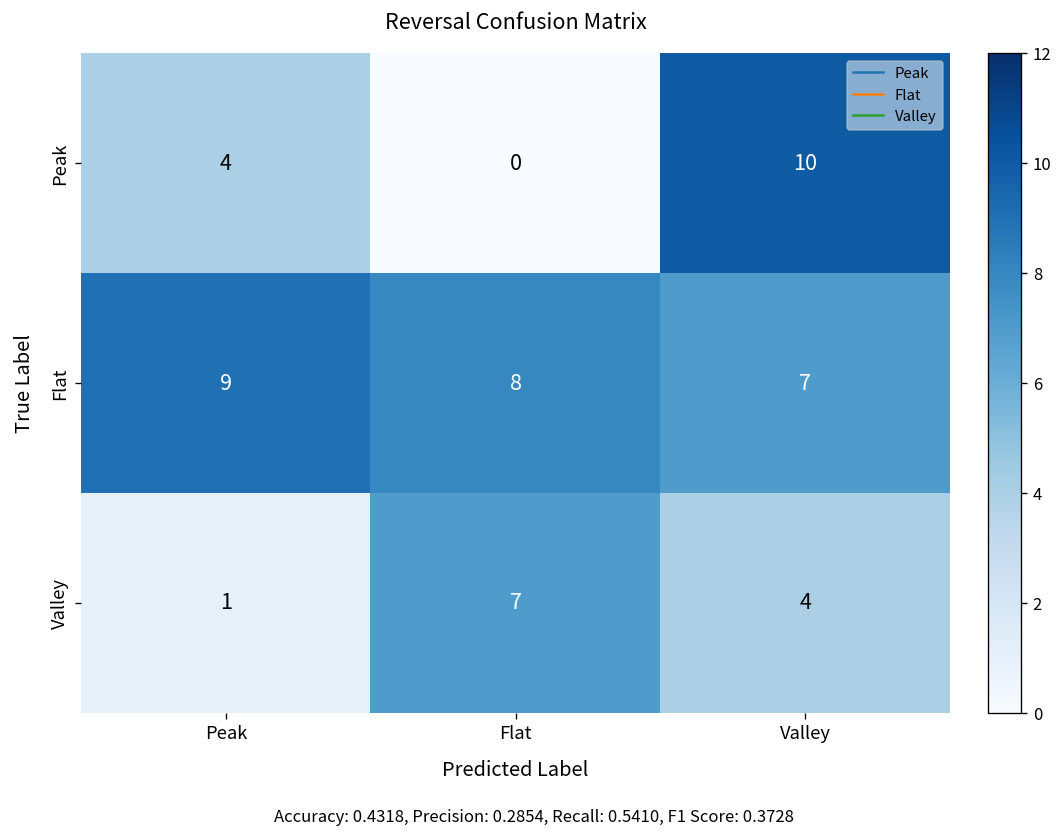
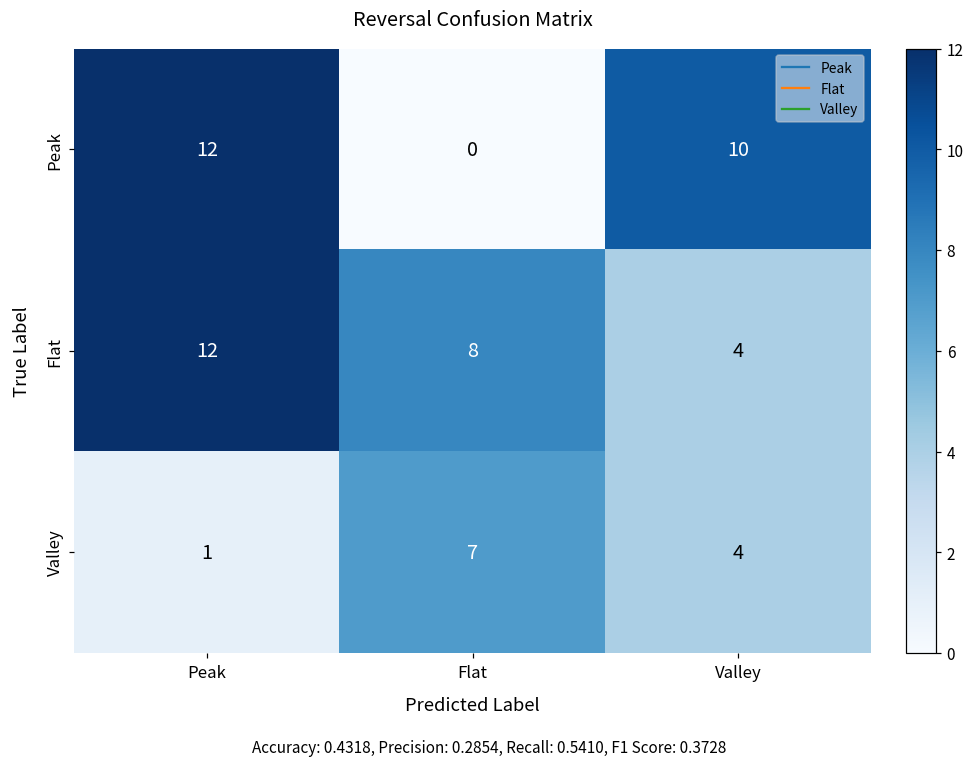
  {
    "Peak": {
-     "Peak": 4,
+     "Peak": 12,
      "Flat": 0,
      "Valley": 10
    },
    "Flat": {
-     "Peak": 9,
+     "Peak": 12,
      "Flat": 8,
-     "Valley": 7
+     "Valley": 4
    },
    "Valley": {
      "Peak": 1,
      "Flat": 7,
      "Valley": 4
    }
  }
